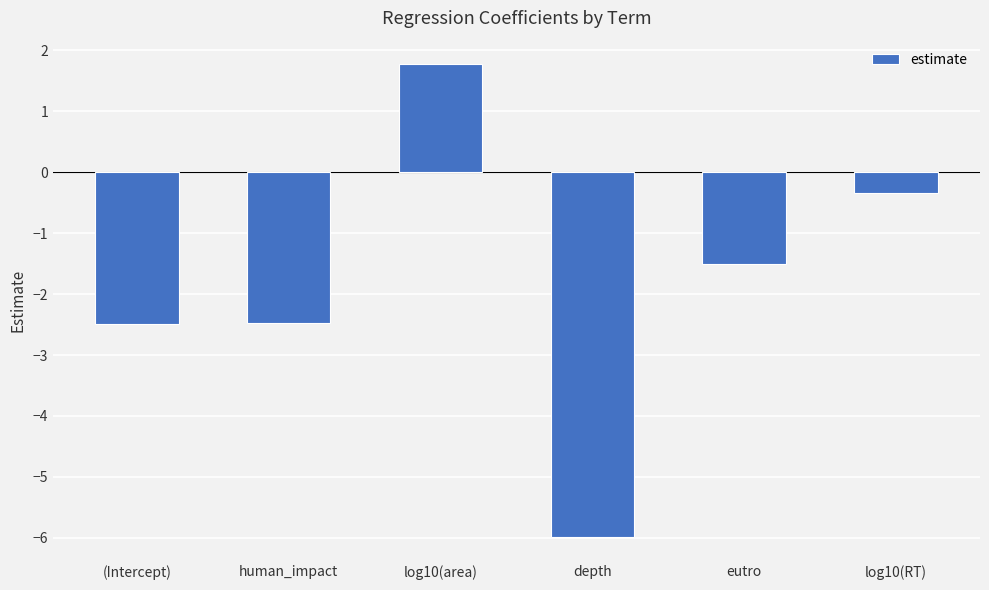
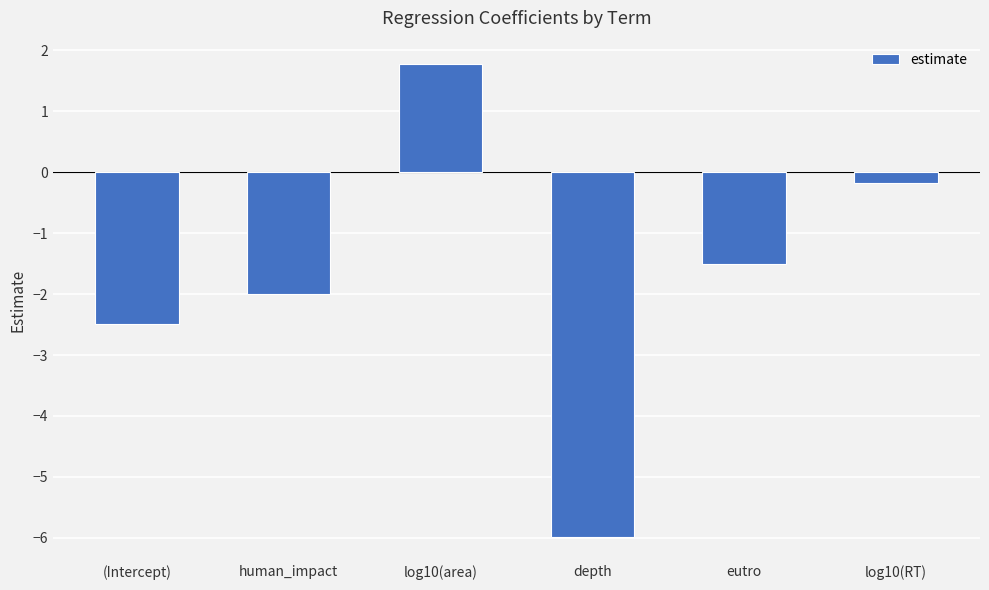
  {
    "(Intercept)": -2.5,
-   "human_impact": -2.5,
+   "human_impact": -2.0,
    "log10(area)": 1.8,
    "depth": -6.0,
    "eutro": -1.5,
-   "log10(RT)": -0.3
+   "log10(RT)": -0.2
  }
